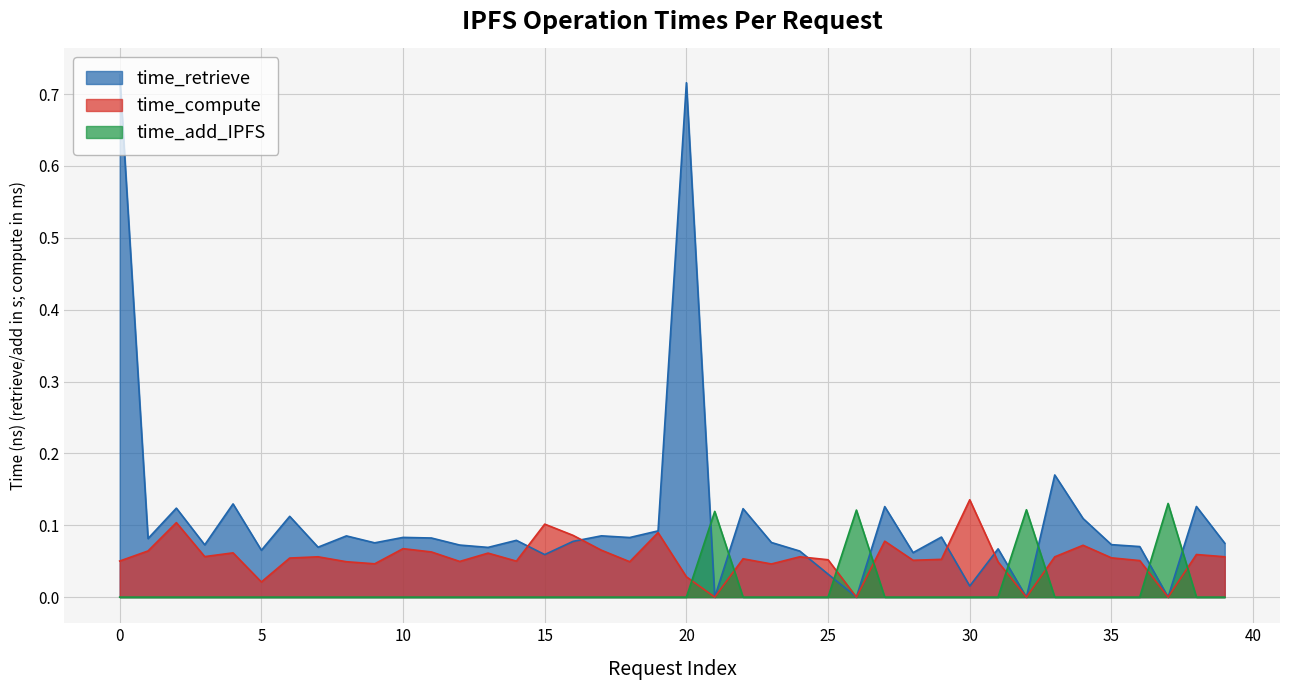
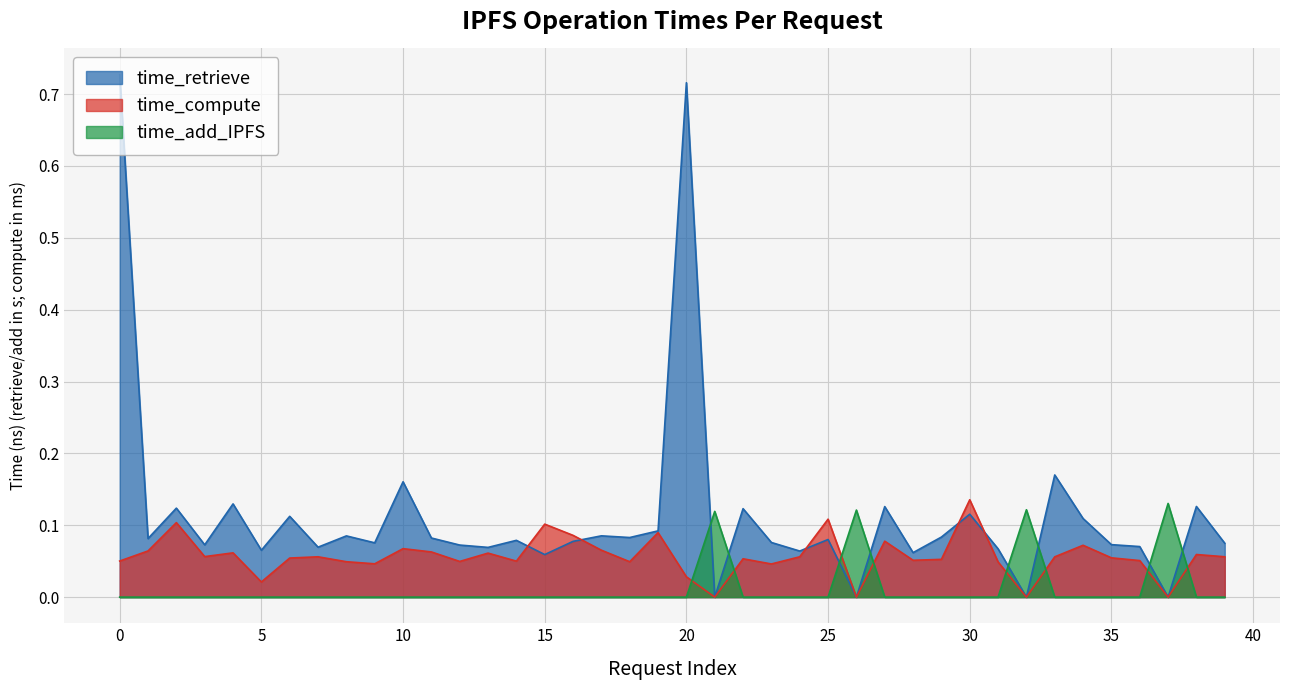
  {
    "time_retrieve": {
      "5": 0.07,
-     "10": 0.08,
+     "10": 0.16,
      "15": 0.06,
      "20": 0.72,
-     "25": 0.03,
-     "30": 0.02,
+     "25": 0.08,
+     "30": 0.12,
      "35": 0.07
    },
    "time_compute": {
      "0": 0.05,
      "5": 0.02,
      "10": 0.07,
      "15": 0.10,
      "20": 0.03,
-     "25": 0.05,
+     "25": 0.11,
      "30": 0.14,
      "35": 0.05
    },
    "time_add_IPFS": {
      "0": 0.00,
      "5": 0.00,
      "10": 0.00,
      "15": 0.00,
      "20": 0.00,
      "25": 0.00,
      "30": 0.00,
      "35": 0.00
    }
  }
